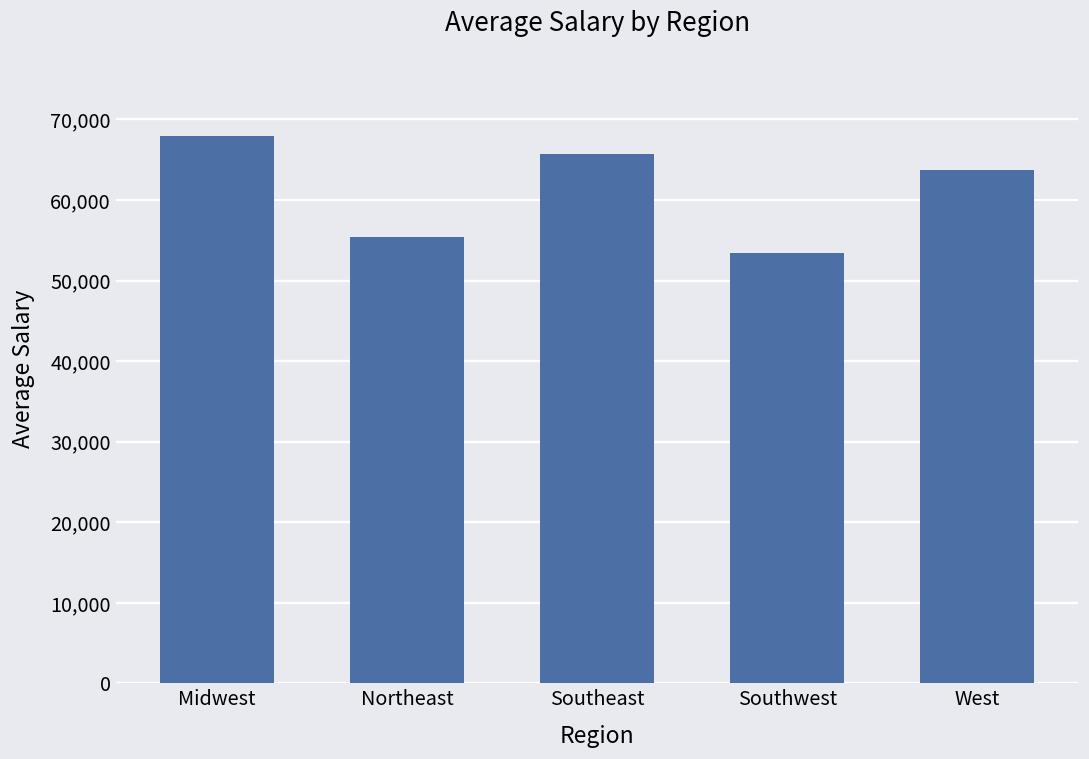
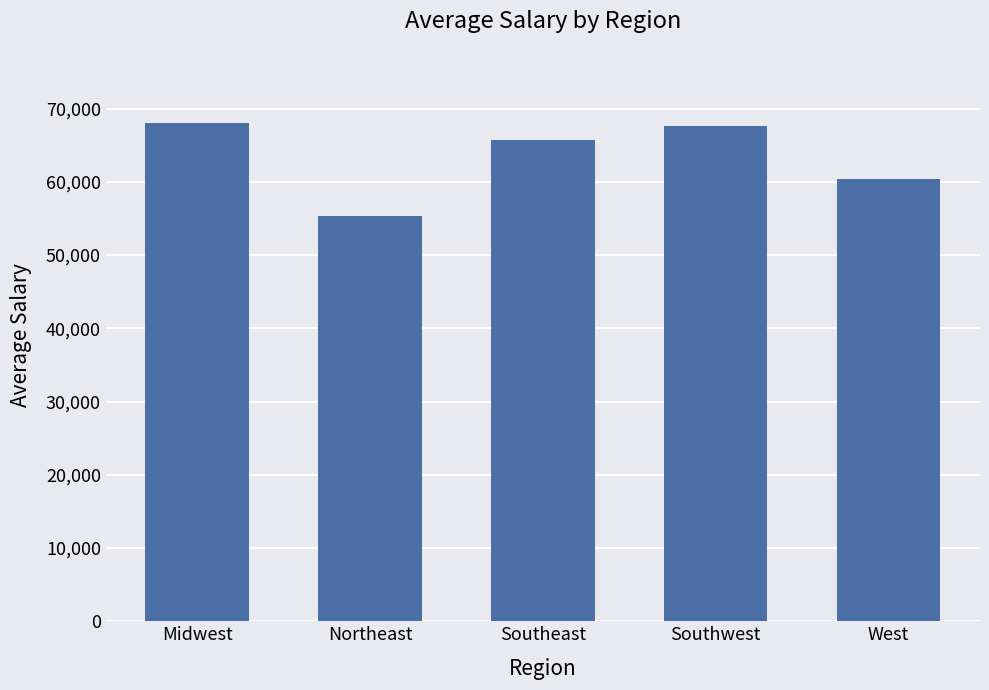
  {
    "Midwest": "68,000",
    "Northeast": "55,000",
    "Southeast": "66,000",
-   "Southwest": "53,000",
-   "West": "64,000"
+   "Southwest": "68,000",
+   "West": "60,000"
  }
